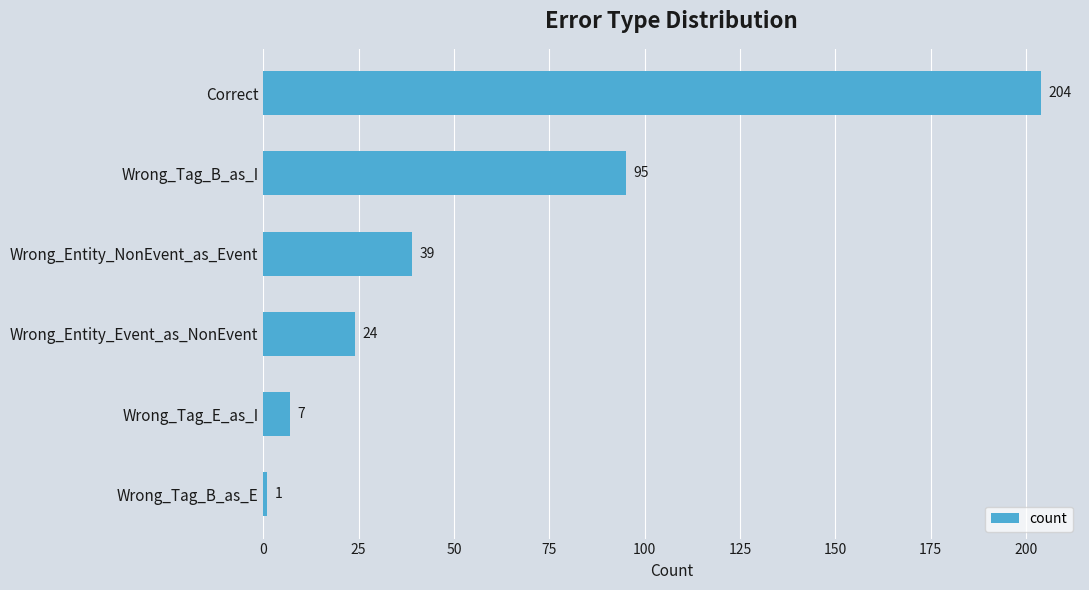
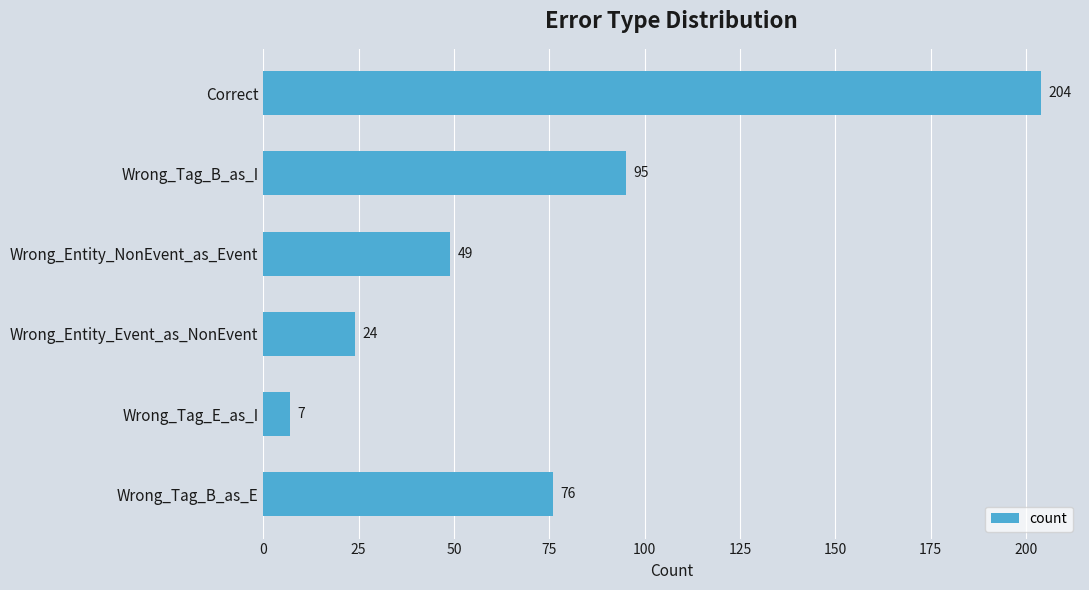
  {
    "Correct": 204,
    "Wrong_Tag_B_as_I": 95,
-   "Wrong_Entity_NonEvent_as_Event": 39,
+   "Wrong_Entity_NonEvent_as_Event": 49,
    "Wrong_Entity_Event_as_NonEvent": 24,
    "Wrong_Tag_E_as_I": 7,
-   "Wrong_Tag_B_as_E": 1
+   "Wrong_Tag_B_as_E": 76
  }
